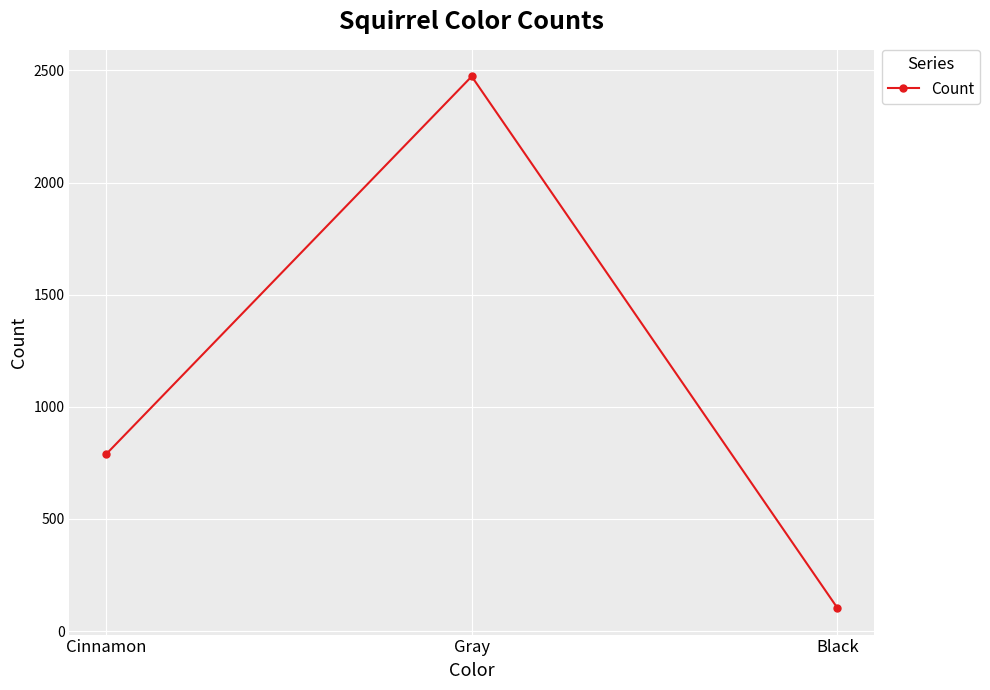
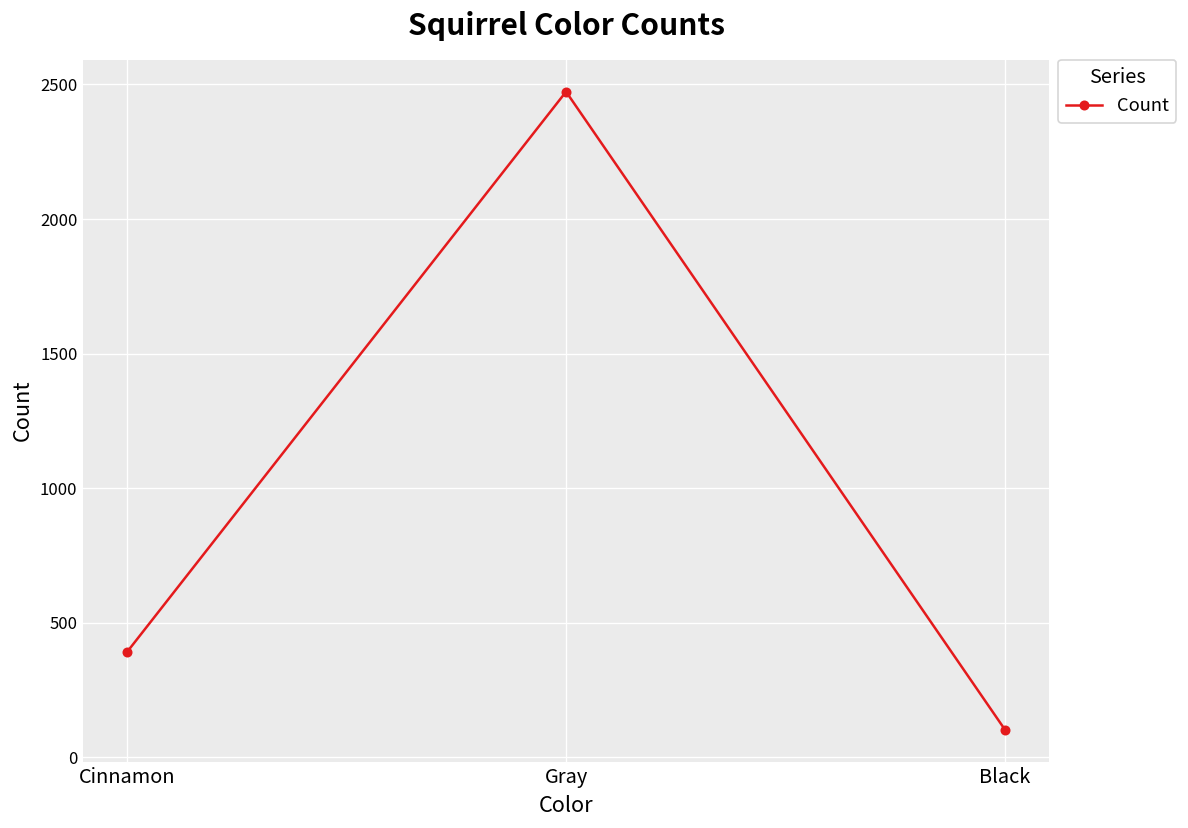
  {
-   "Cinnamon": 790,
+   "Cinnamon": 390,
    "Gray": 2470,
    "Black": 100
  }
